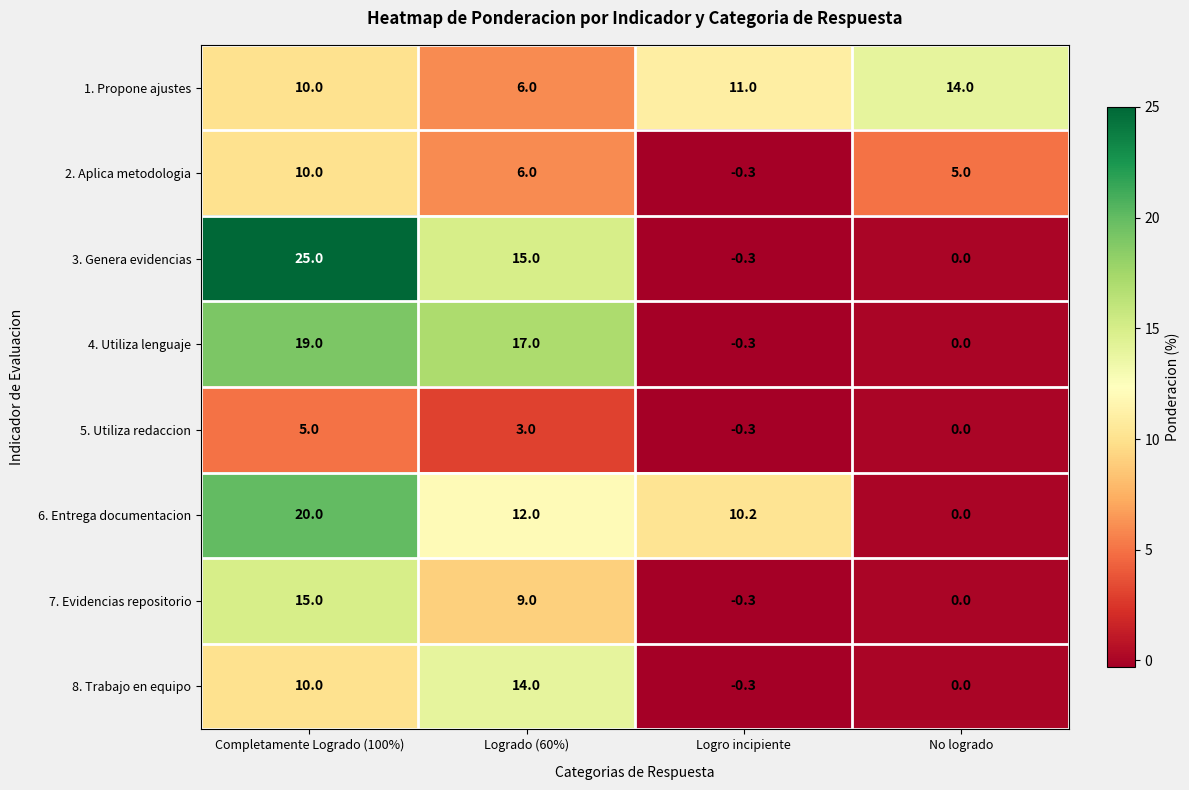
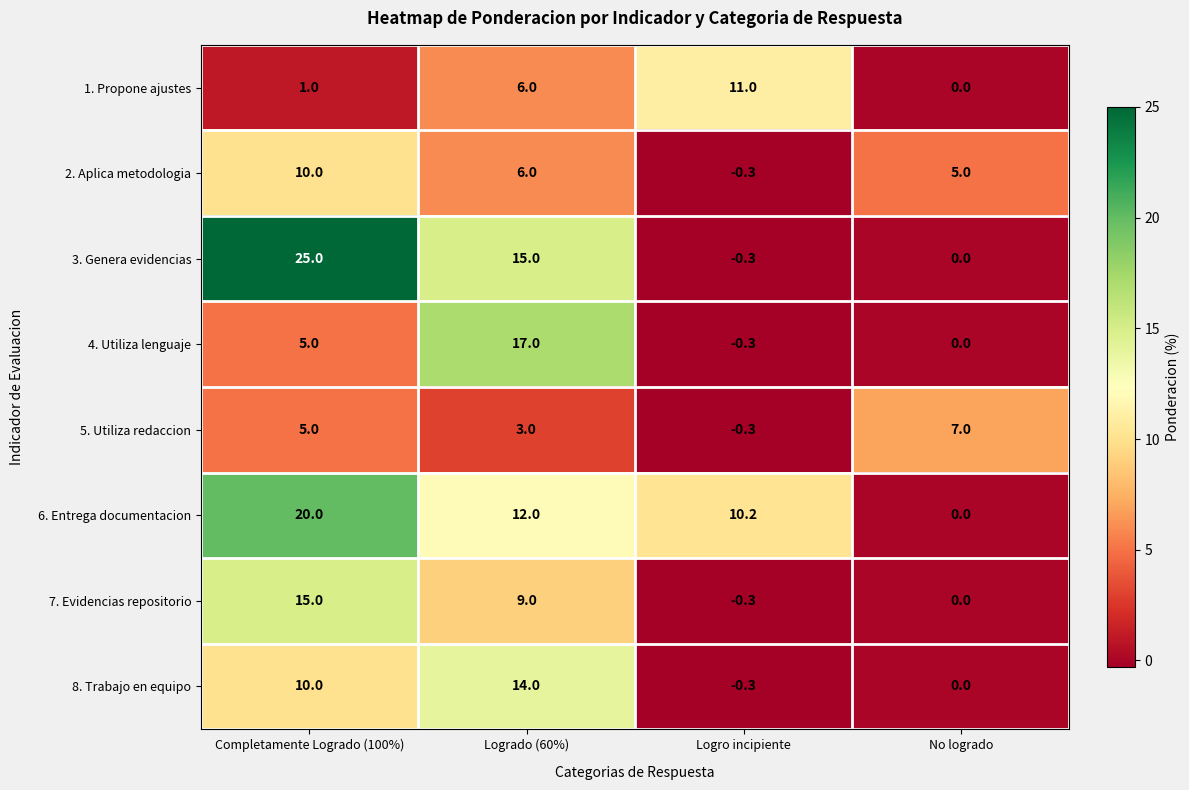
  {
    "1. Propone ajustes": {
-     "Completamente Logrado (100%)": 10.0,
+     "Completamente Logrado (100%)": 1.0,
      "Logrado (60%)": 6.0,
      "Logro incipiente": 11.0,
-     "No logrado": 14.0
+     "No logrado": 0.0
    },
    "2. Aplica metodologia": {
      "Completamente Logrado (100%)": 10.0,
      "Logrado (60%)": 6.0,
      "Logro incipiente": -0.3,
      "No logrado": 5.0
    },
    "3. Genera evidencias": {
      "Completamente Logrado (100%)": 25.0,
      "Logrado (60%)": 15.0,
      "Logro incipiente": -0.3,
      "No logrado": 0.0
    },
    "4. Utiliza lenguaje": {
-     "Completamente Logrado (100%)": 19.0,
+     "Completamente Logrado (100%)": 5.0,
      "Logrado (60%)": 17.0,
      "Logro incipiente": -0.3,
      "No logrado": 0.0
    },
    "5. Utiliza redaccion": {
      "Completamente Logrado (100%)": 5.0,
      "Logrado (60%)": 3.0,
      "Logro incipiente": -0.3,
-     "No logrado": 0.0
+     "No logrado": 7.0
    },
    "6. Entrega documentacion": {
      "Completamente Logrado (100%)": 20.0,
      "Logrado (60%)": 12.0,
      "Logro incipiente": 10.2,
      "No logrado": 0.0
    },
    "7. Evidencias repositorio": {
      "Completamente Logrado (100%)": 15.0,
      "Logrado (60%)": 9.0,
      "Logro incipiente": -0.3,
      "No logrado": 0.0
    },
    "8. Trabajo en equipo": {
      "Completamente Logrado (100%)": 10.0,
      "Logrado (60%)": 14.0,
      "Logro incipiente": -0.3,
      "No logrado": 0.0
    }
  }
